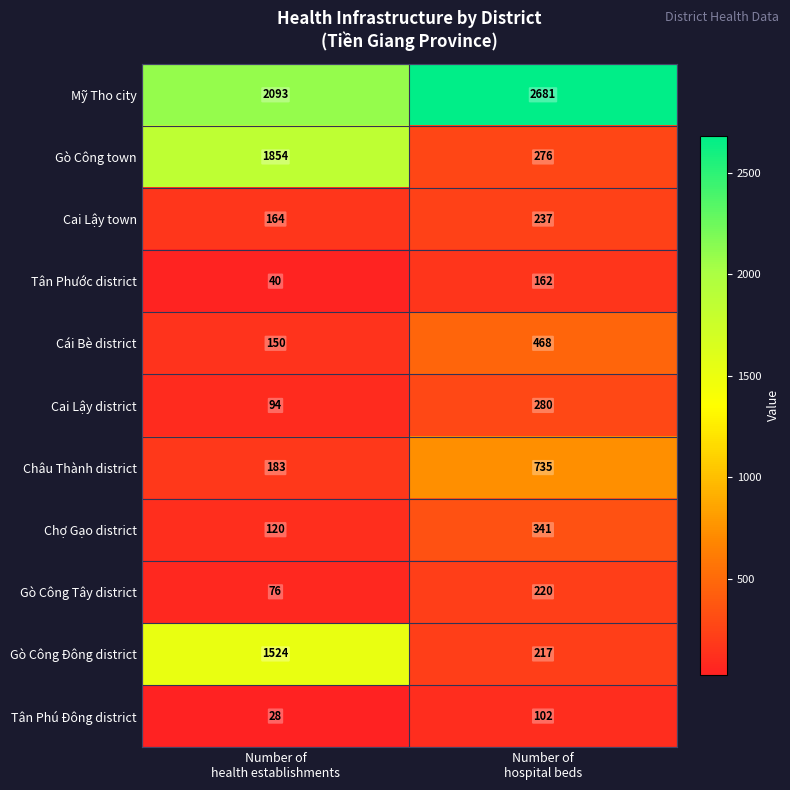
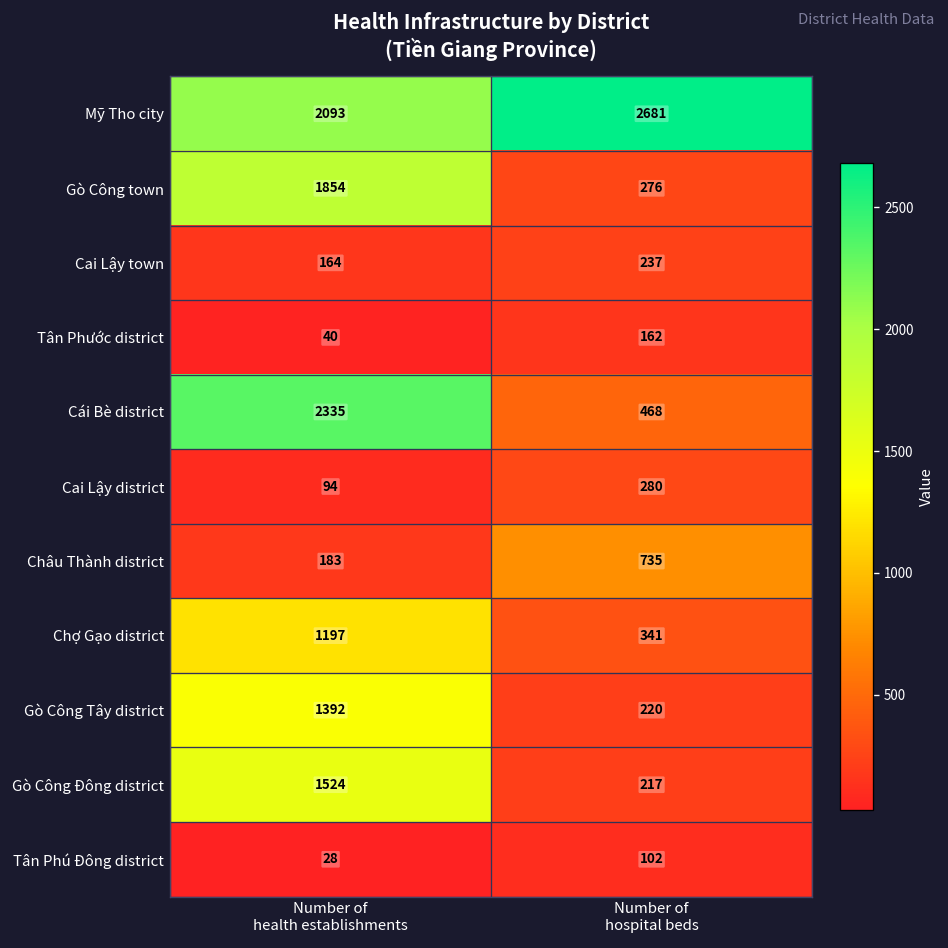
  {
    "Cái Bè district": {
-     "Number of health establishments": 150
+     "Number of health establishments": 2335
    },
    "Chợ Gạo district": {
-     "Number of health establishments": 120
+     "Number of health establishments": 1197
    },
    "Gò Công Tây district": {
-     "Number of health establishments": 76
+     "Number of health establishments": 1392
    }
  }
